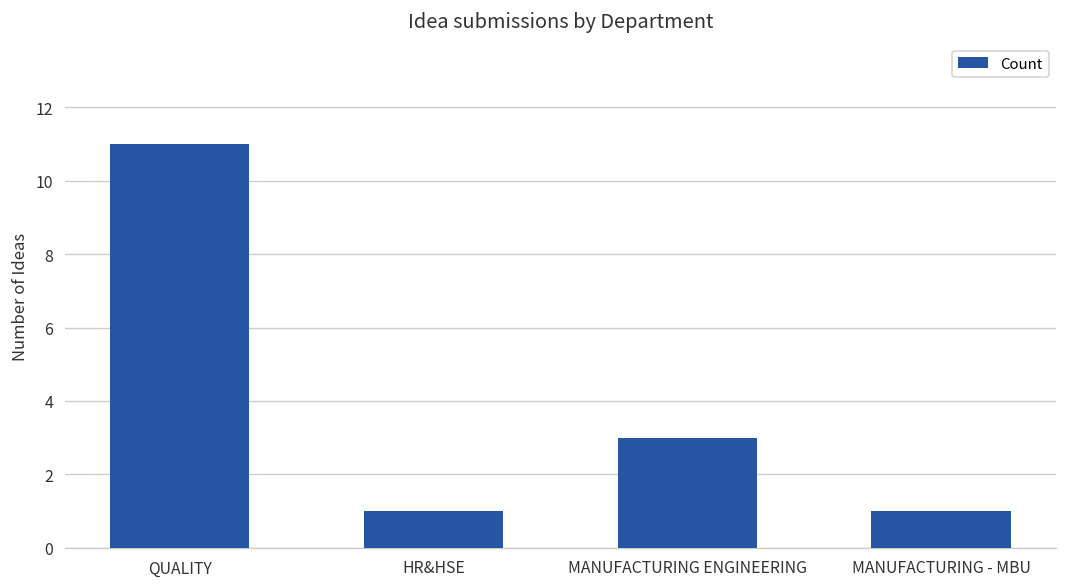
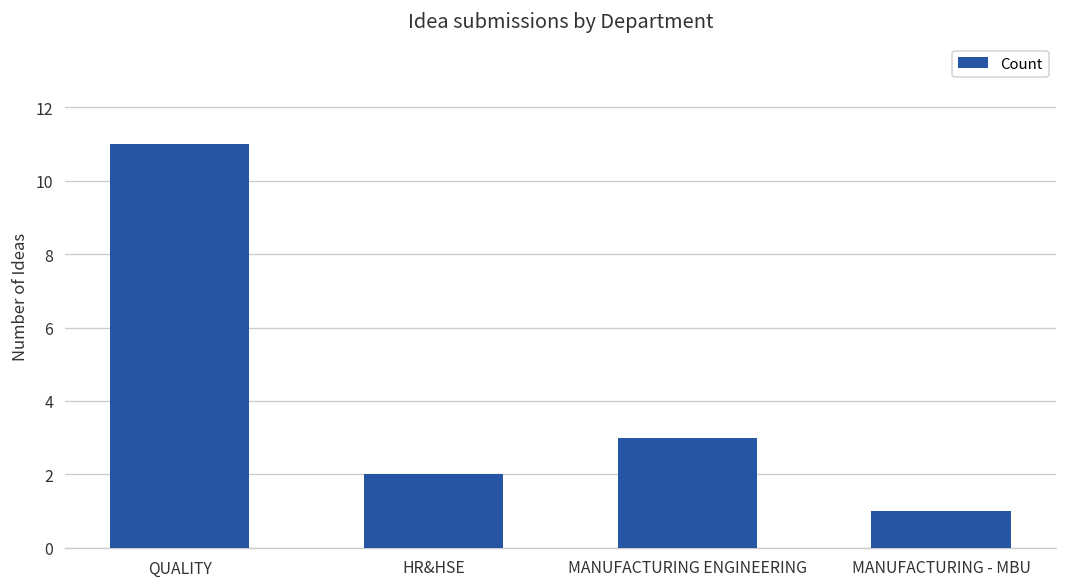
  {
    "QUALITY": 11,
-   "HR&HSE": 1,
+   "HR&HSE": 2,
    "MANUFACTURING ENGINEERING": 3,
    "MANUFACTURING - MBU": 1
  }
